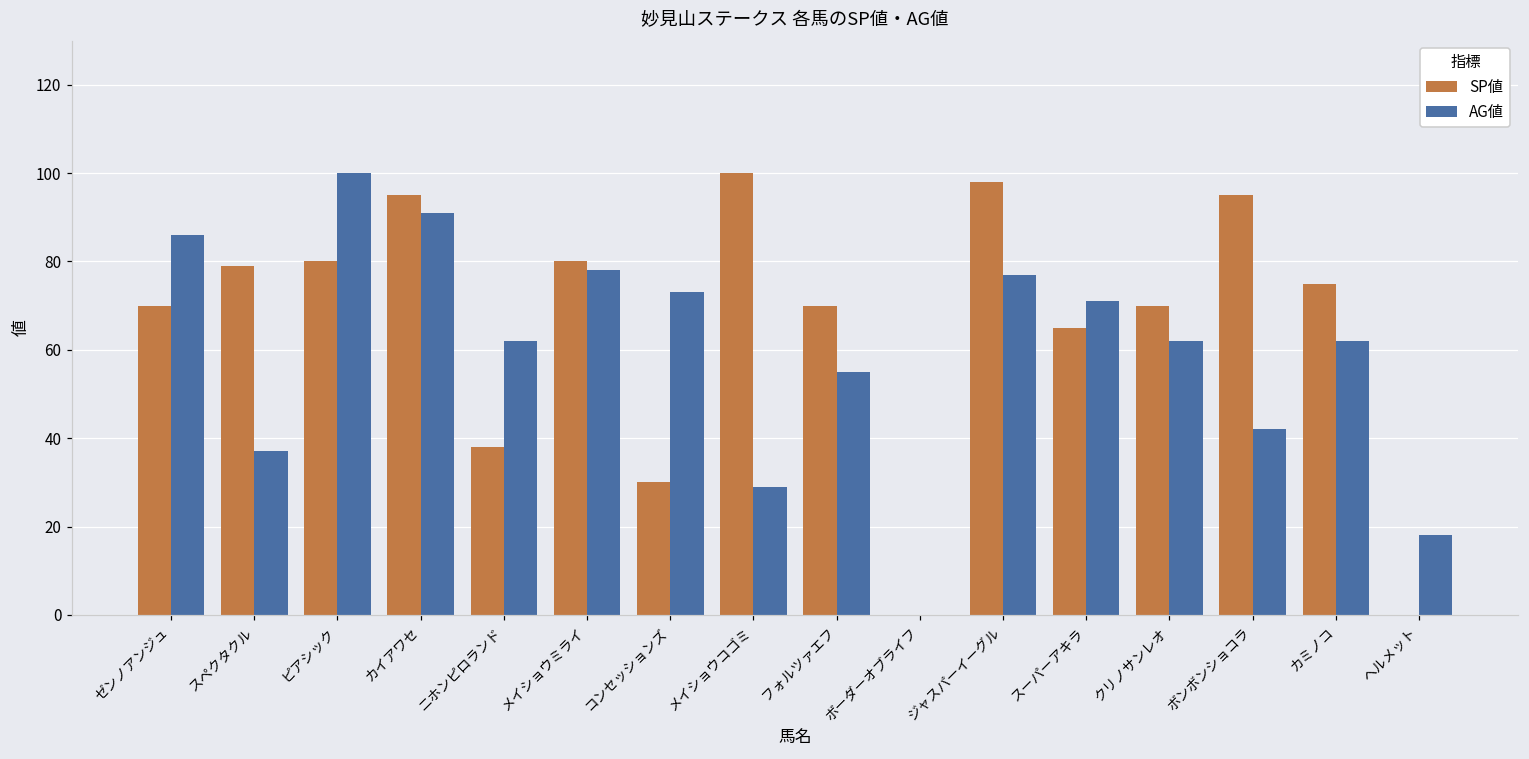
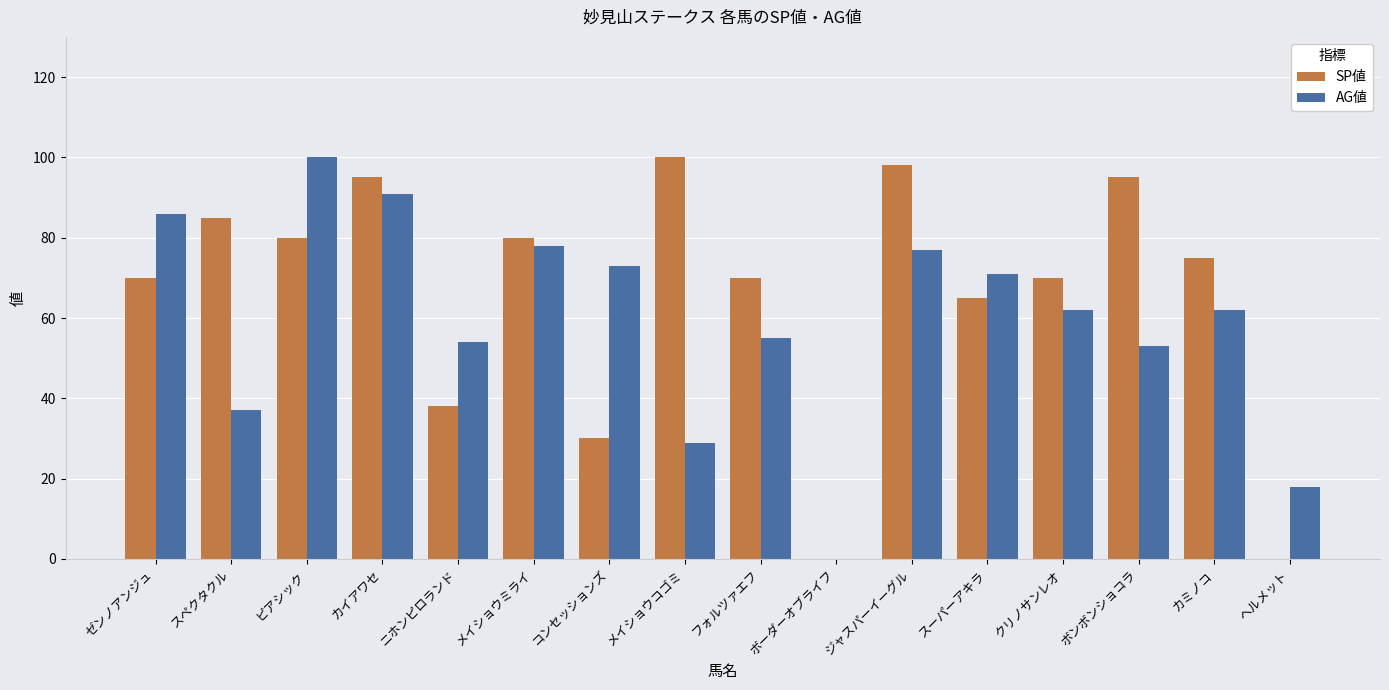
  {
    "SP値": {
      "ゼンノアンジュ": 70,
-     "スペクタクル": 79,
+     "スペクタクル": 85,
      "ピアシック": 80,
      "カイアワセ": 95,
      "ニホンピロランド": 38,
      "メイショウミライ": 80,
      "コンセッションズ": 30,
      "メイショウコゴミ": 100,
      "フォルツァエフ": 70,
      "ボーダーオブライフ": 0,
      "ジャスパーイーグル": 98,
      "スーパーアキラ": 65,
      "クリノサンレオ": 70,
      "ボンボンショコラ": 95,
      "カミノコ": 75,
      "ヘルメット": 0
    },
    "AG値": {
      "ゼンノアンジュ": 86,
      "スペクタクル": 37,
      "ピアシック": 100,
      "カイアワセ": 91,
-     "ニホンピロランド": 62,
+     "ニホンピロランド": 54,
      "メイショウミライ": 78,
      "コンセッションズ": 73,
      "メイショウコゴミ": 29,
      "フォルツァエフ": 55,
      "ボーダーオブライフ": 0,
      "ジャスパーイーグル": 77,
      "スーパーアキラ": 71,
      "クリノサンレオ": 62,
-     "ボンボンショコラ": 42,
+     "ボンボンショコラ": 53,
      "カミノコ": 62,
      "ヘルメット": 18
    }
  }
